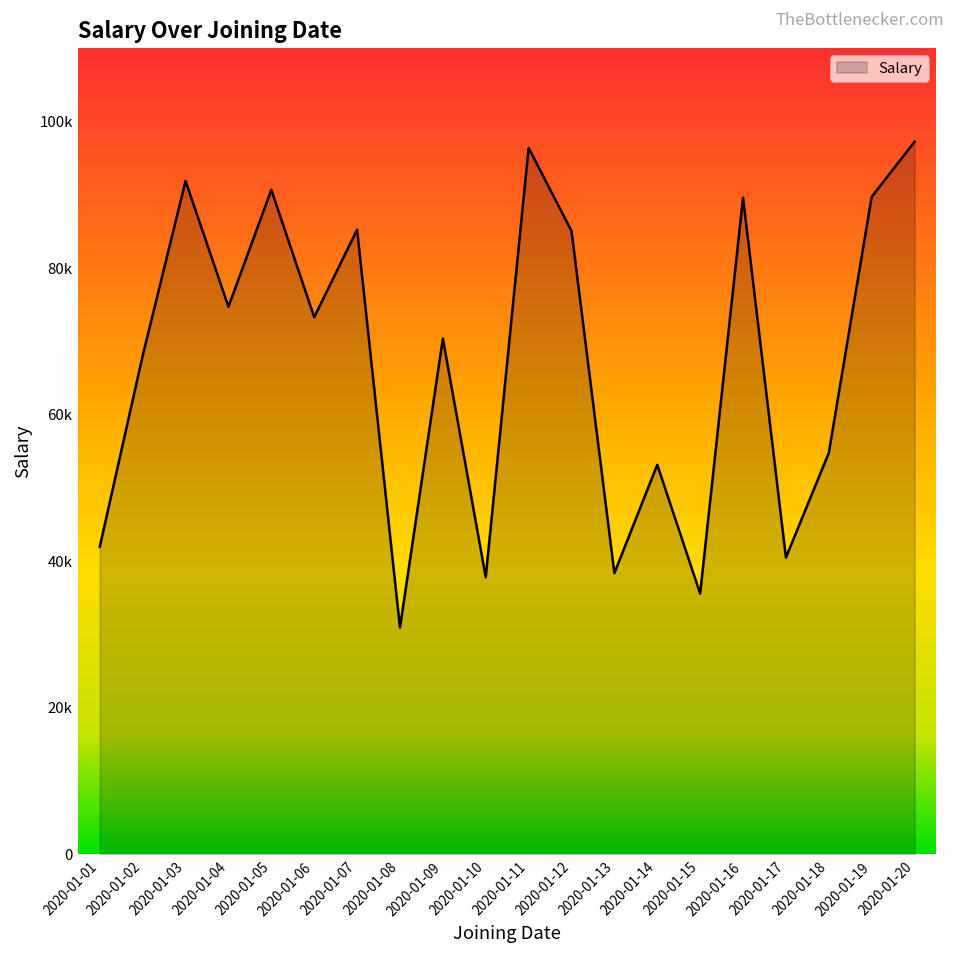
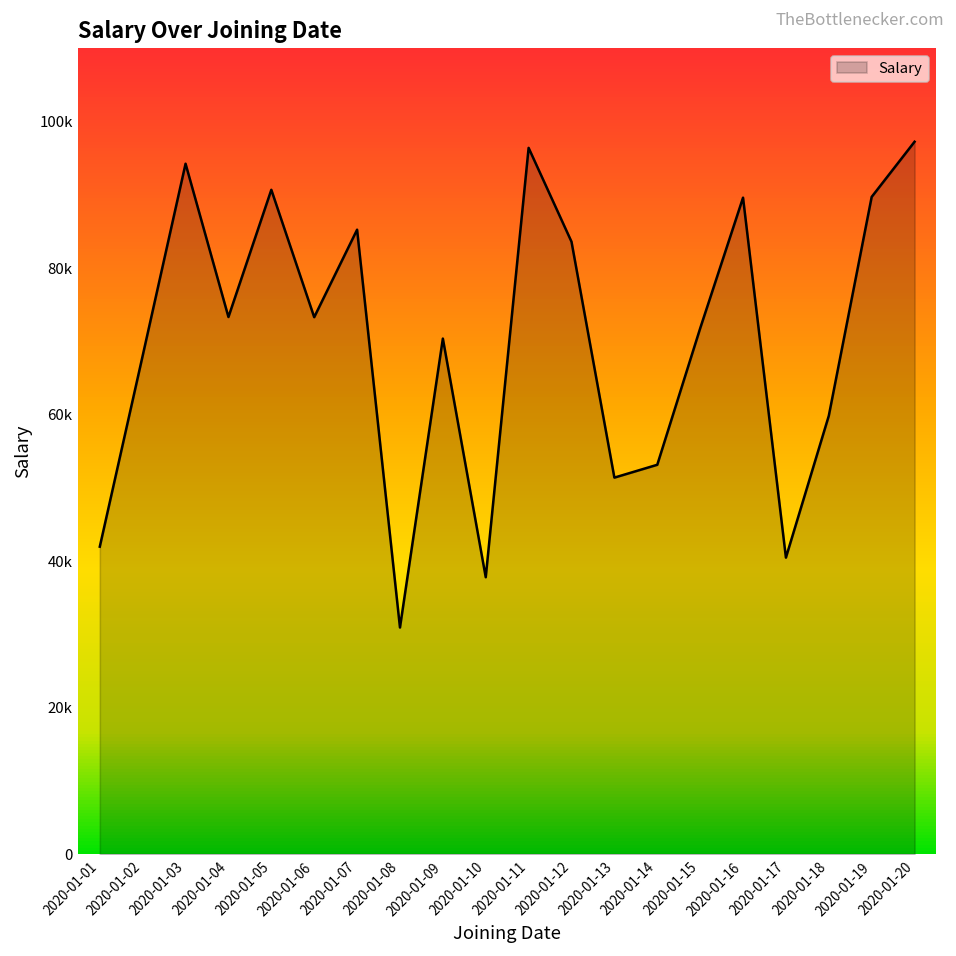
  {
    "2020-01-01": 42000,
    "2020-01-02": 68000,
-   "2020-01-03": 92000,
-   "2020-01-04": 75000,
+   "2020-01-03": 94000,
+   "2020-01-04": 73000,
    "2020-01-05": 91000,
    "2020-01-06": 73000,
    "2020-01-07": 85000,
    "2020-01-08": 31000,
    "2020-01-09": 70000,
    "2020-01-10": 38000,
    "2020-01-11": 96000,
-   "2020-01-12": 85000,
-   "2020-01-13": 38000,
+   "2020-01-12": 84000,
+   "2020-01-13": 51000,
    "2020-01-14": 53000,
-   "2020-01-15": 36000,
+   "2020-01-15": 72000,
    "2020-01-16": 90000,
    "2020-01-17": 40000,
-   "2020-01-18": 55000,
+   "2020-01-18": 60000,
    "2020-01-19": 90000,
    "2020-01-20": 97000
  }
